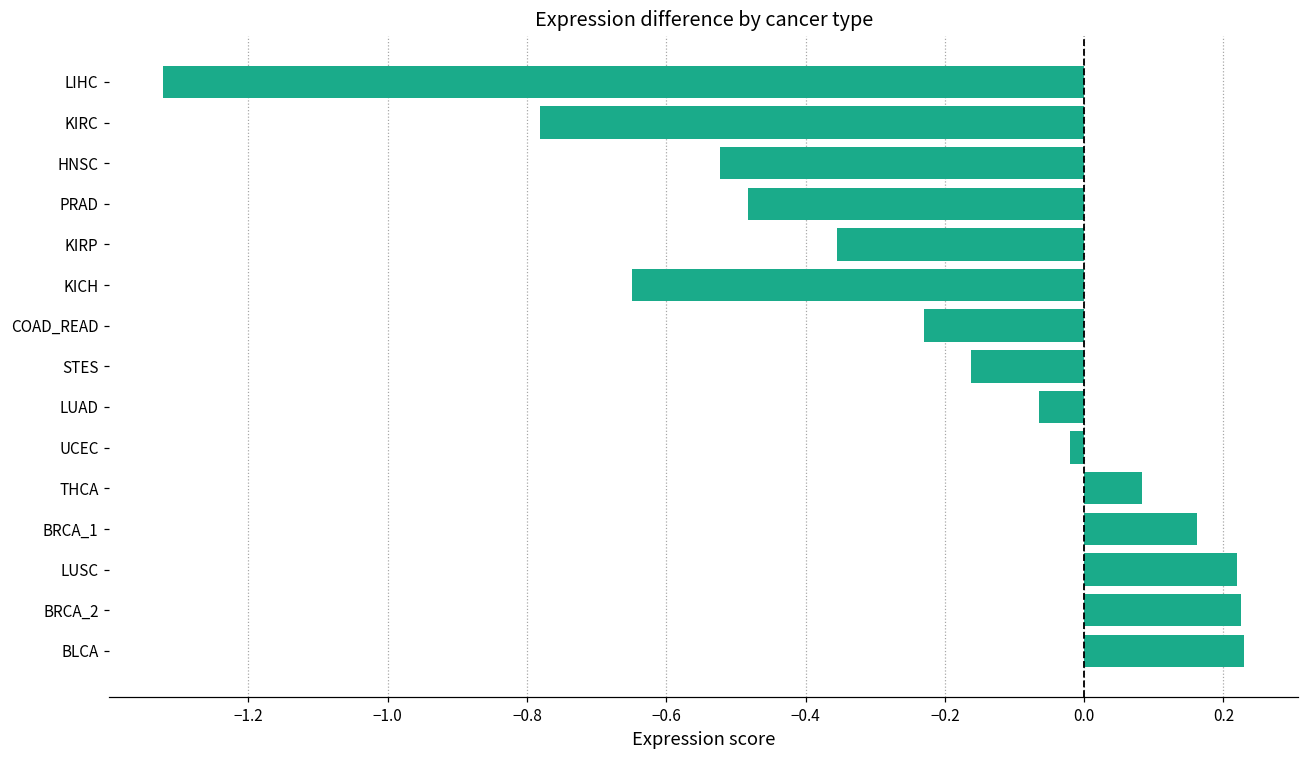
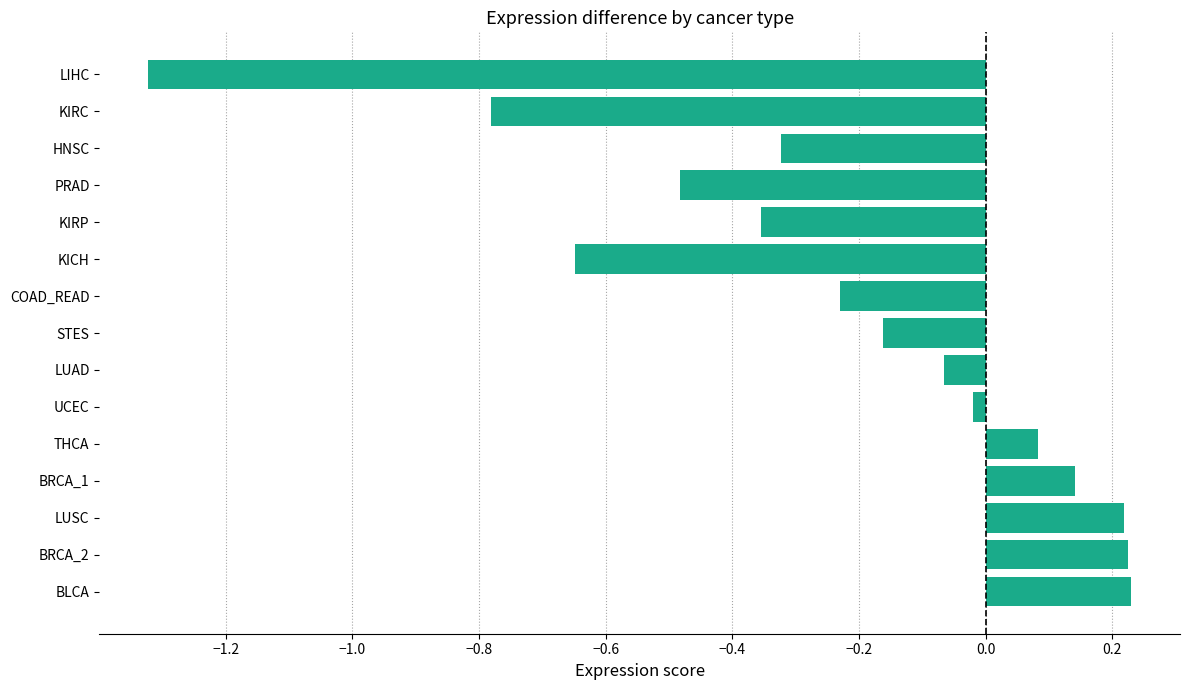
  {
    "LIHC": -1.32,
    "KIRC": -0.78,
-   "HNSC": -0.52,
+   "HNSC": -0.32,
    "PRAD": -0.48,
    "KIRP": -0.35,
    "KICH": -0.65,
    "COAD_READ": -0.23,
    "STES": -0.16,
    "LUAD": -0.07,
    "UCEC": -0.02,
    "THCA": 0.08,
-   "BRCA_1": 0.16,
+   "BRCA_1": 0.14,
    "LUSC": 0.22,
    "BRCA_2": 0.22,
    "BLCA": 0.23
  }
